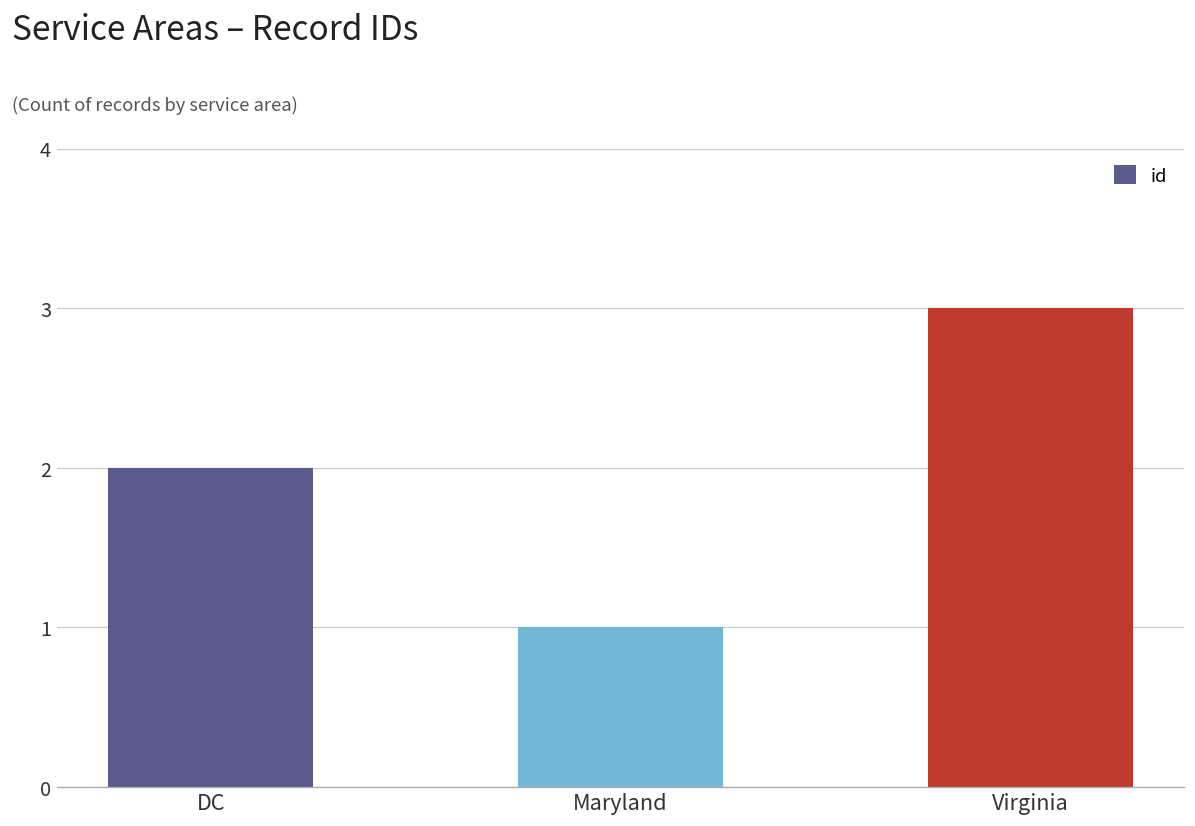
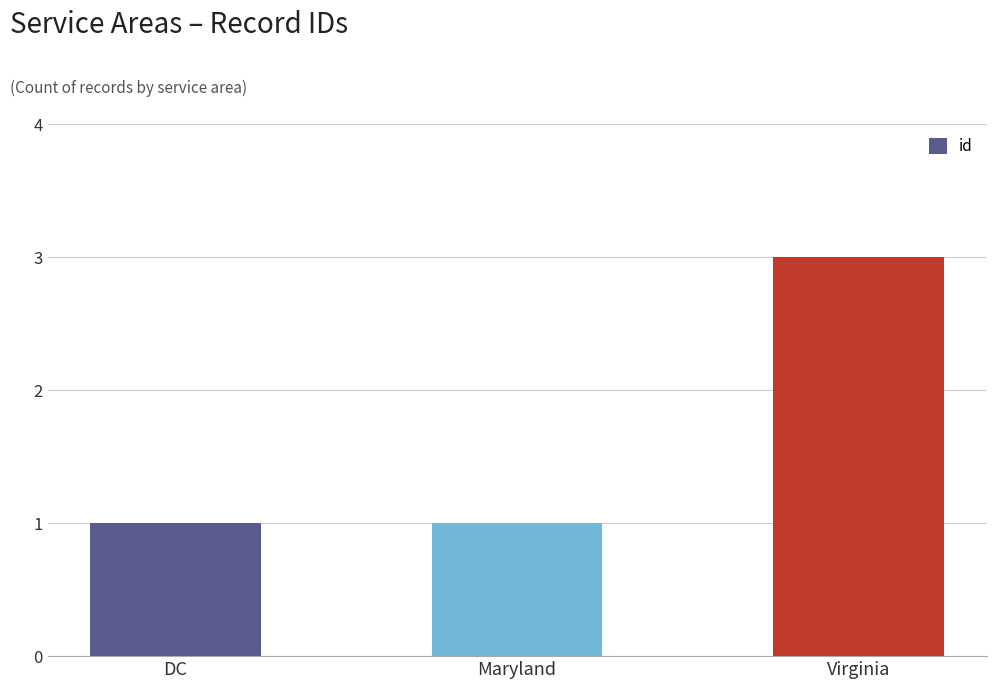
  {
-   "DC": 2,
+   "DC": 1,
    "Maryland": 1,
    "Virginia": 3
  }
